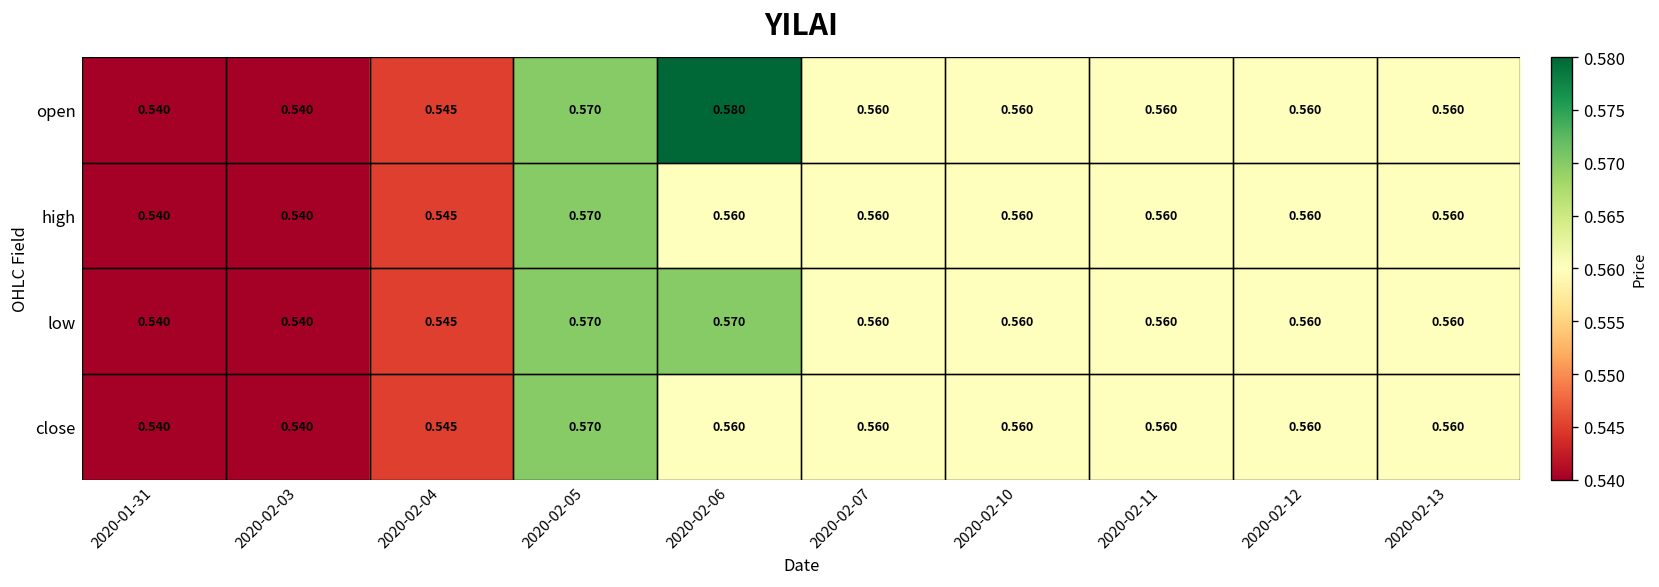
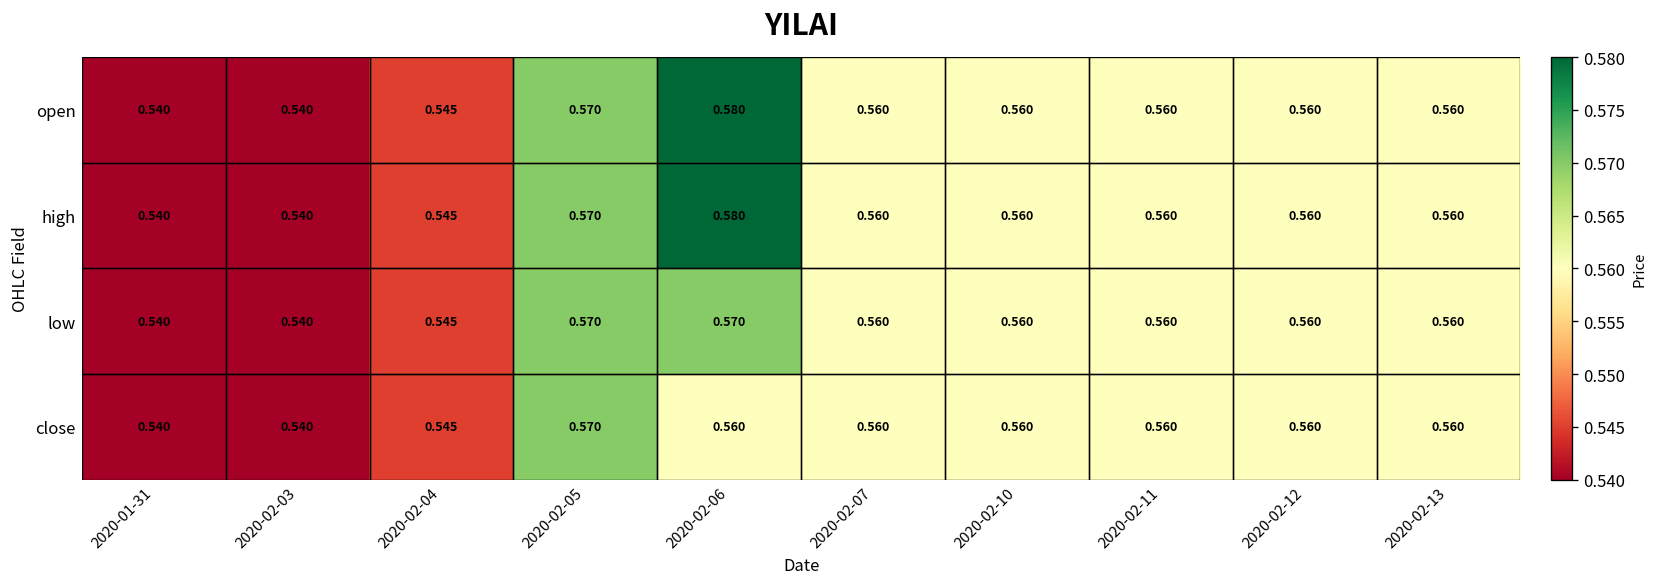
  {
    "open": {
      "2020-01-31": 0.540,
      "2020-02-03": 0.540,
      "2020-02-04": 0.545,
      "2020-02-05": 0.570,
      "2020-02-06": 0.580,
      "2020-02-07": 0.560,
      "2020-02-10": 0.560,
      "2020-02-11": 0.560,
      "2020-02-12": 0.560,
      "2020-02-13": 0.560
    },
    "high": {
      "2020-01-31": 0.540,
      "2020-02-03": 0.540,
      "2020-02-04": 0.545,
      "2020-02-05": 0.570,
-     "2020-02-06": 0.560,
+     "2020-02-06": 0.580,
      "2020-02-07": 0.560,
      "2020-02-10": 0.560,
      "2020-02-11": 0.560,
      "2020-02-12": 0.560,
      "2020-02-13": 0.560
    },
    "low": {
      "2020-01-31": 0.540,
      "2020-02-03": 0.540,
      "2020-02-04": 0.545,
      "2020-02-05": 0.570,
      "2020-02-06": 0.570,
      "2020-02-07": 0.560,
      "2020-02-10": 0.560,
      "2020-02-11": 0.560,
      "2020-02-12": 0.560,
      "2020-02-13": 0.560
    },
    "close": {
      "2020-01-31": 0.540,
      "2020-02-03": 0.540,
      "2020-02-04": 0.545,
      "2020-02-05": 0.570,
      "2020-02-06": 0.560,
      "2020-02-07": 0.560,
      "2020-02-10": 0.560,
      "2020-02-11": 0.560,
      "2020-02-12": 0.560,
      "2020-02-13": 0.560
    }
  }
